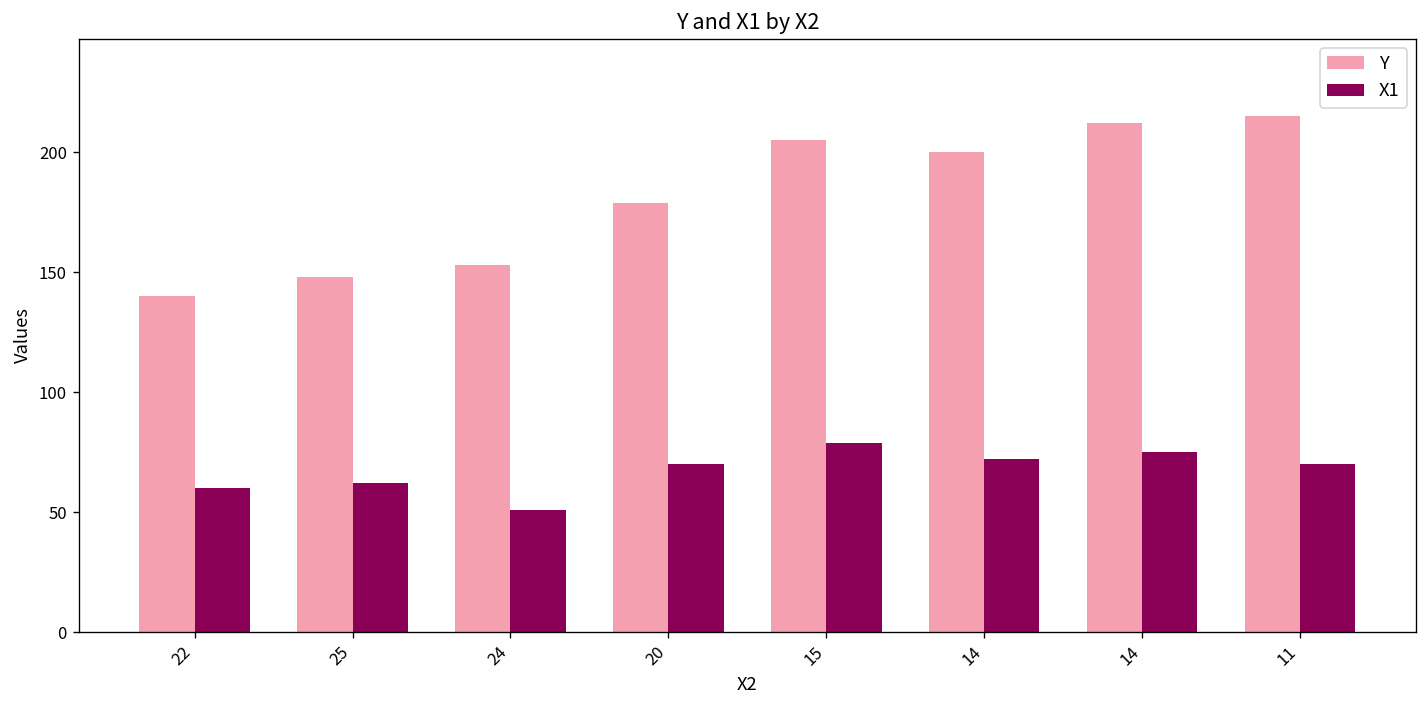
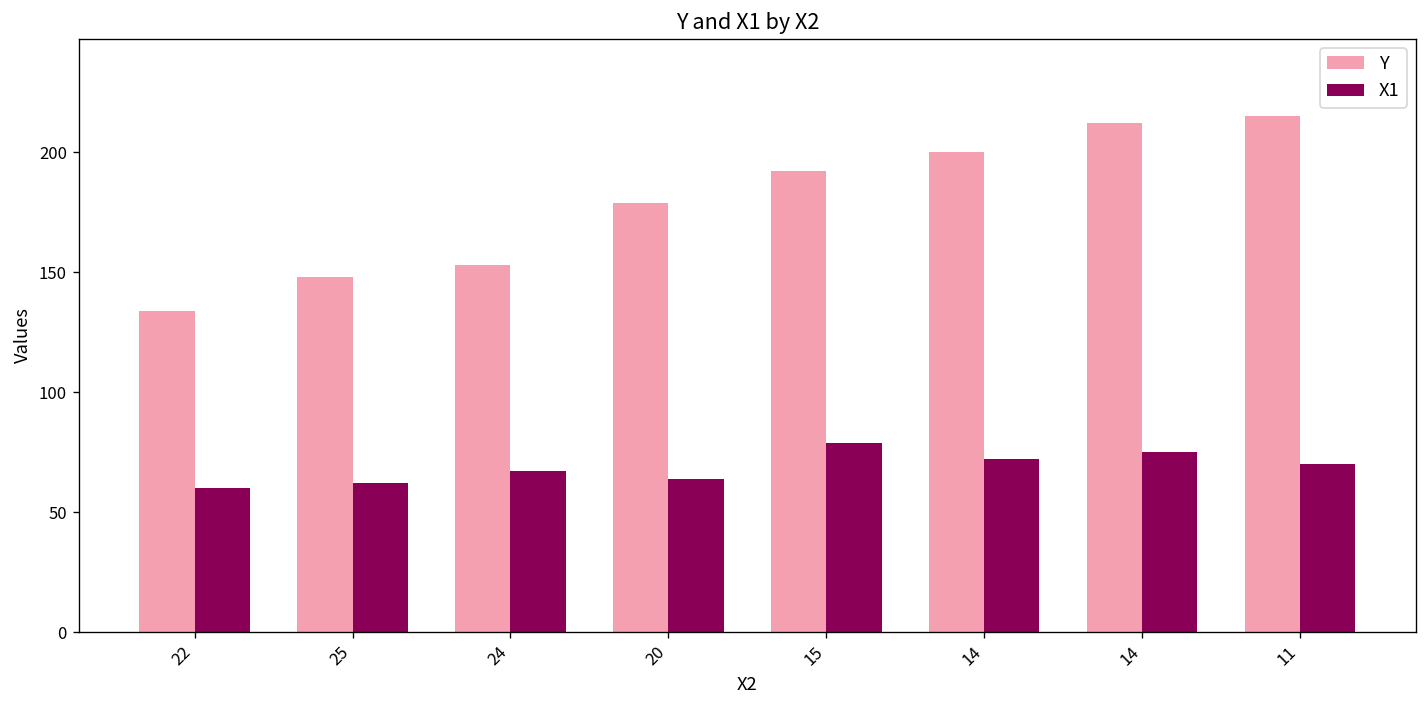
  {
    "Y": {
-     "22": 140,
+     "22": 134,
      "25": 148,
      "24": 153,
      "20": 179,
-     "15": 205,
+     "15": 192,
      "11": 215
    },
    "X1": {
      "22": 60,
      "25": 62,
-     "24": 51,
-     "20": 70,
+     "24": 67,
+     "20": 64,
      "15": 79,
      "11": 70
    }
  }
